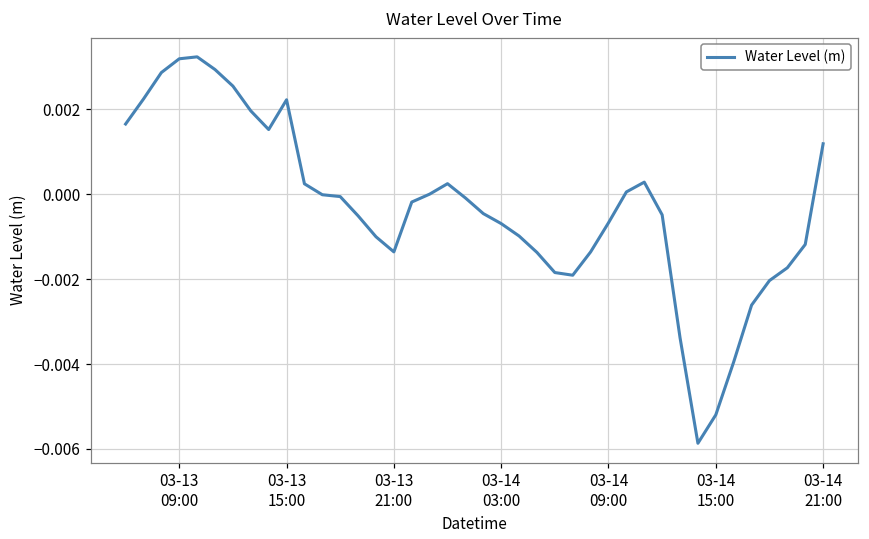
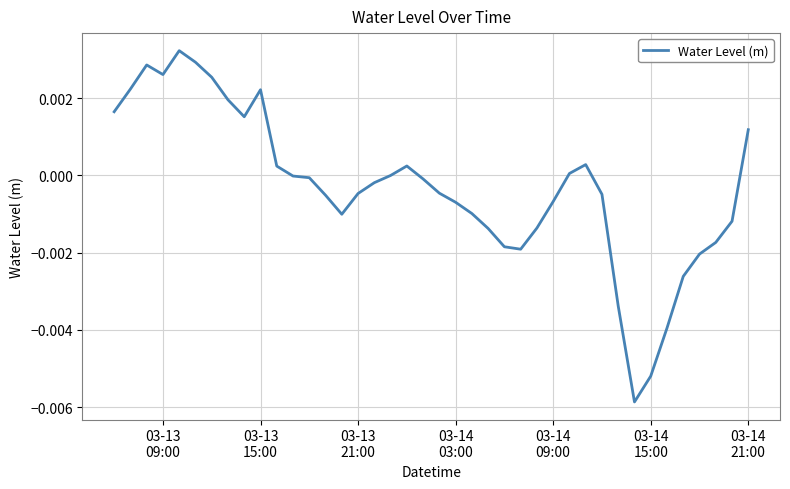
  {
-   "03-13 09:00": 0.0032,
+   "03-13 09:00": 0.0026,
    "03-13 15:00": 0.0022,
-   "03-13 21:00": -0.0014,
+   "03-13 21:00": -0.0005,
    "03-14 03:00": -0.0007,
    "03-14 09:00": -0.0007,
    "03-14 15:00": -0.0052,
    "03-14 21:00": 0.0012
  }
